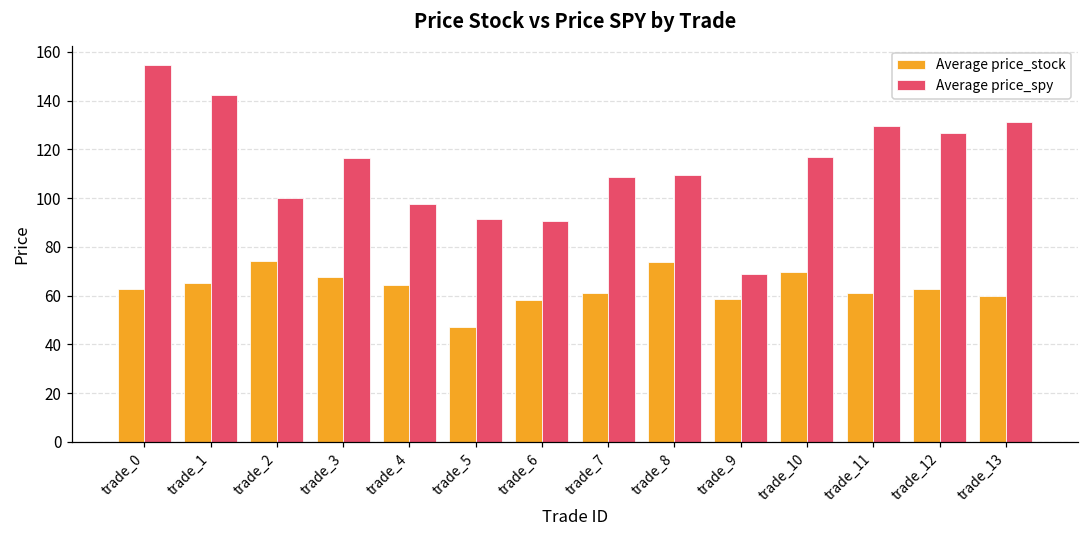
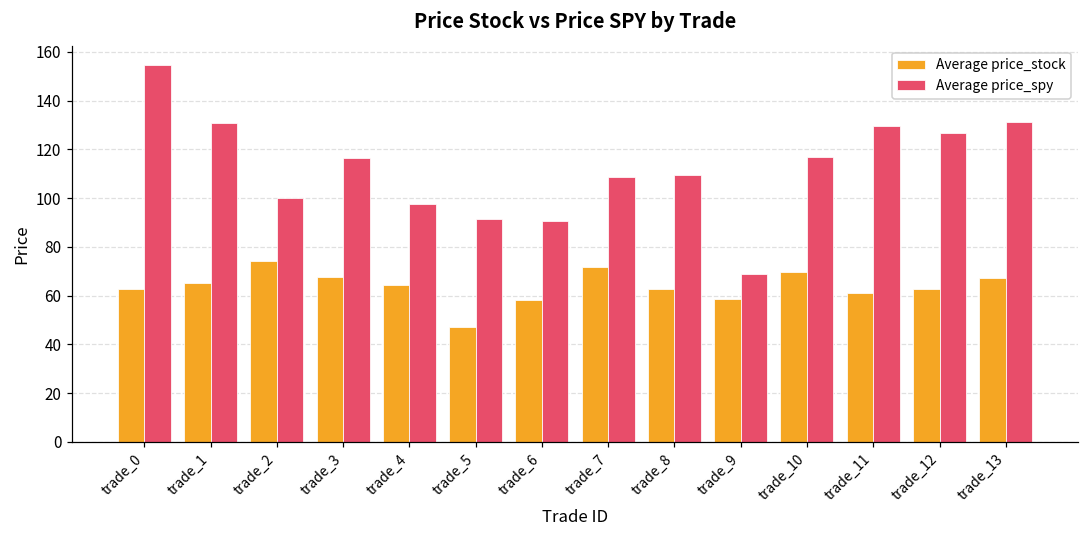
  {
    "Average price_stock": {
      "trade_0": 63,
      "trade_1": 65,
      "trade_2": 74,
      "trade_3": 68,
      "trade_4": 64,
      "trade_5": 47,
      "trade_6": 58,
-     "trade_7": 61,
-     "trade_8": 74,
+     "trade_7": 72,
+     "trade_8": 63,
      "trade_9": 59,
      "trade_10": 70,
      "trade_11": 61,
      "trade_12": 63,
-     "trade_13": 60
+     "trade_13": 67
    },
    "Average price_spy": {
      "trade_0": 155,
-     "trade_1": 142,
+     "trade_1": 131,
      "trade_2": 100,
      "trade_3": 116,
      "trade_4": 97,
      "trade_5": 91,
      "trade_6": 91,
      "trade_7": 109,
      "trade_8": 109,
      "trade_9": 69,
      "trade_10": 117,
      "trade_11": 129,
      "trade_12": 127,
      "trade_13": 131
    }
  }
